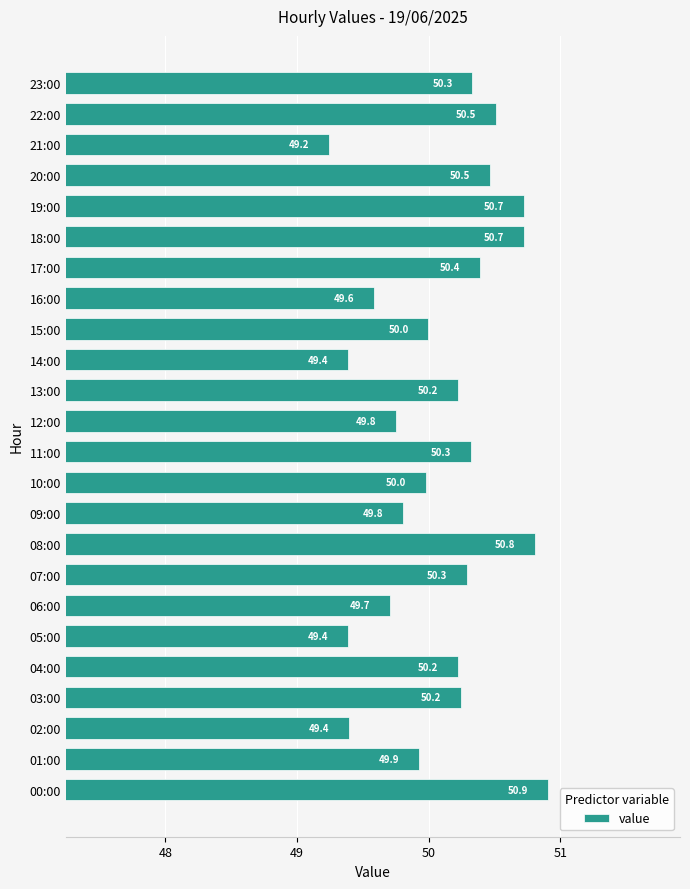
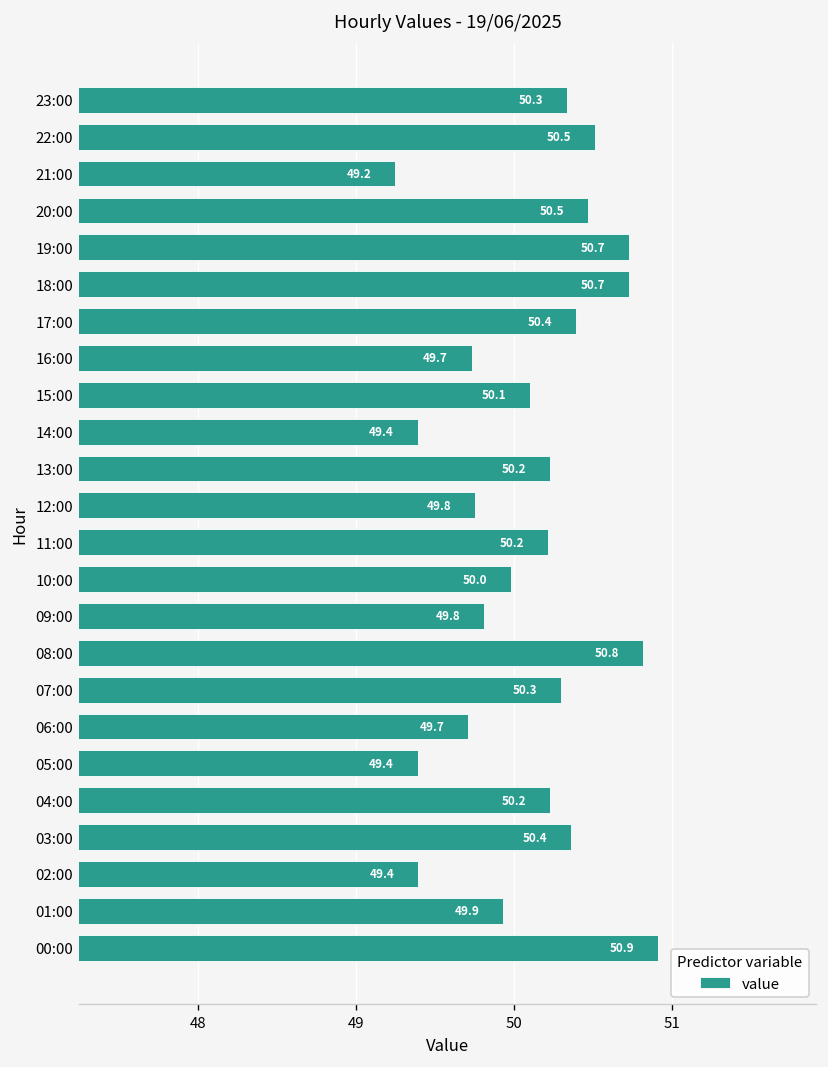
  {
    "23:00": 50.3,
    "22:00": 50.5,
    "21:00": 49.2,
    "20:00": 50.5,
    "19:00": 50.7,
    "18:00": 50.7,
    "17:00": 50.4,
-   "16:00": 49.6,
-   "15:00": 50.0,
+   "16:00": 49.7,
+   "15:00": 50.1,
    "14:00": 49.4,
    "13:00": 50.2,
    "12:00": 49.8,
-   "11:00": 50.3,
+   "11:00": 50.2,
    "10:00": 50.0,
    "09:00": 49.8,
    "08:00": 50.8,
    "07:00": 50.3,
    "06:00": 49.7,
    "05:00": 49.4,
    "04:00": 50.2,
-   "03:00": 50.2,
+   "03:00": 50.4,
    "02:00": 49.4,
    "01:00": 49.9,
    "00:00": 50.9
  }
